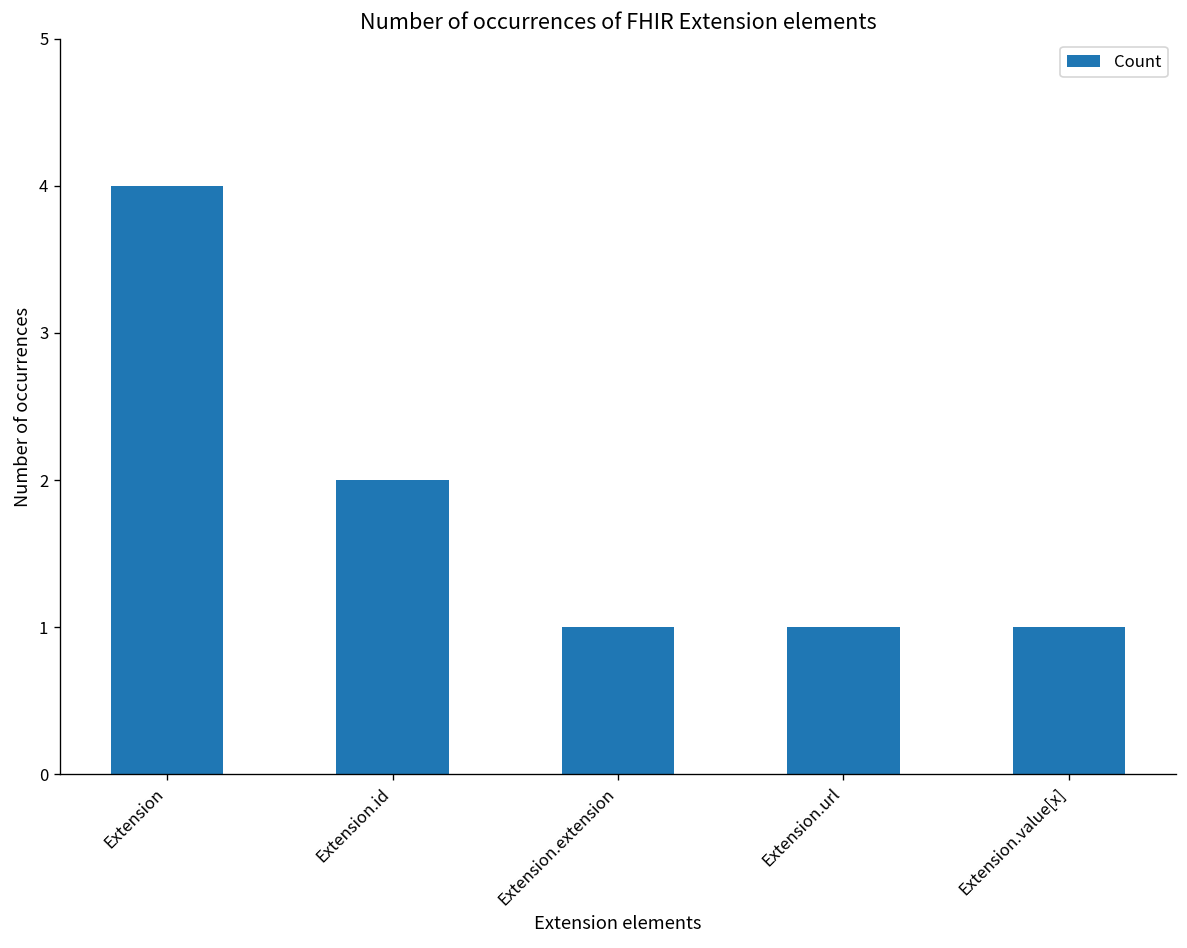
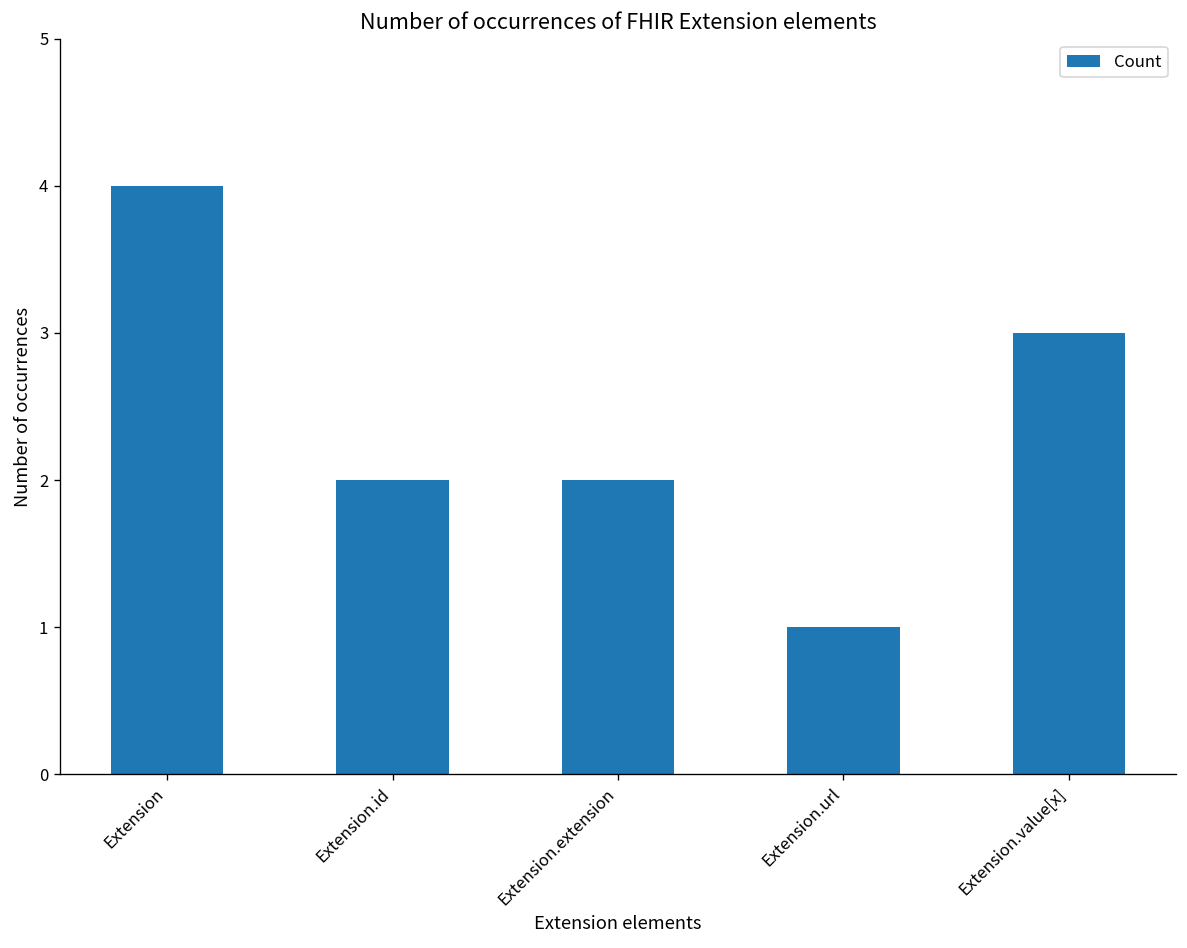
  {
    "Extension": 4,
    "Extension.id": 2,
-   "Extension.extension": 1,
+   "Extension.extension": 2,
    "Extension.url": 1,
-   "Extension.value[x]": 1
+   "Extension.value[x]": 3
  }
